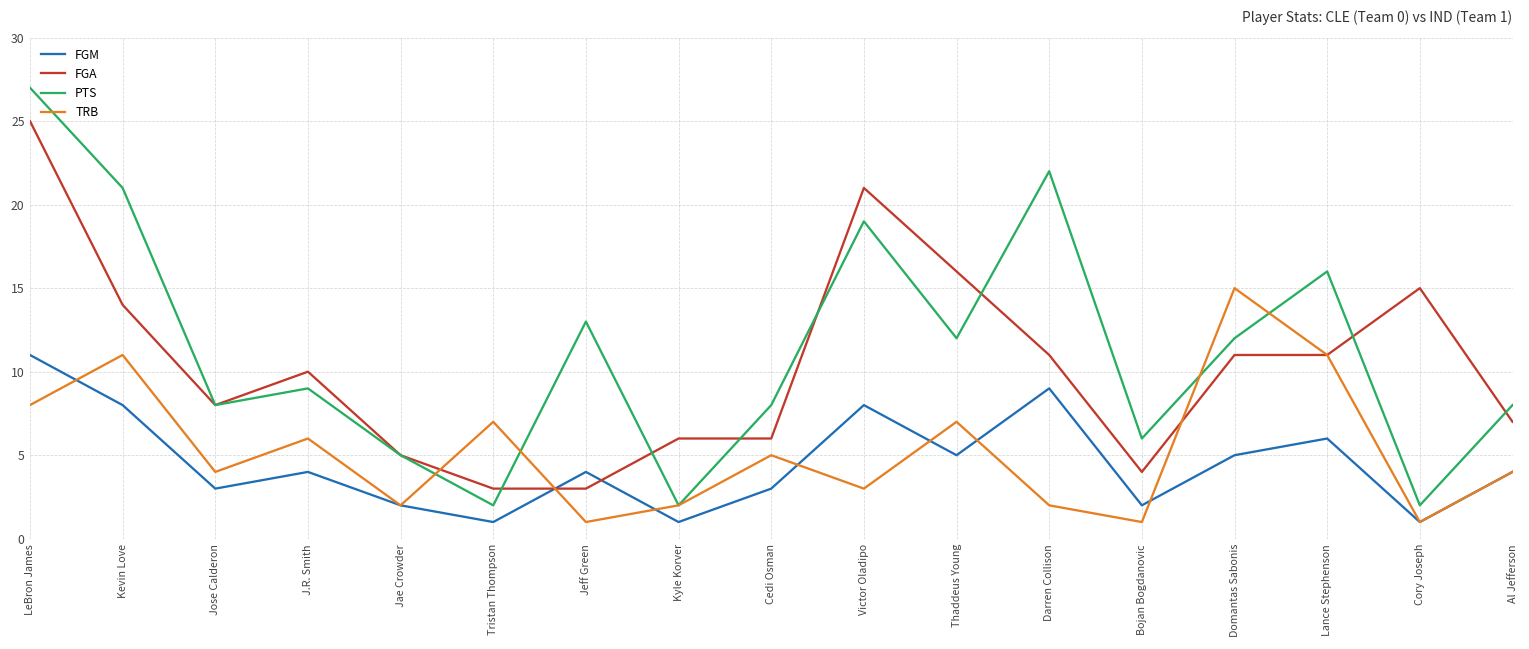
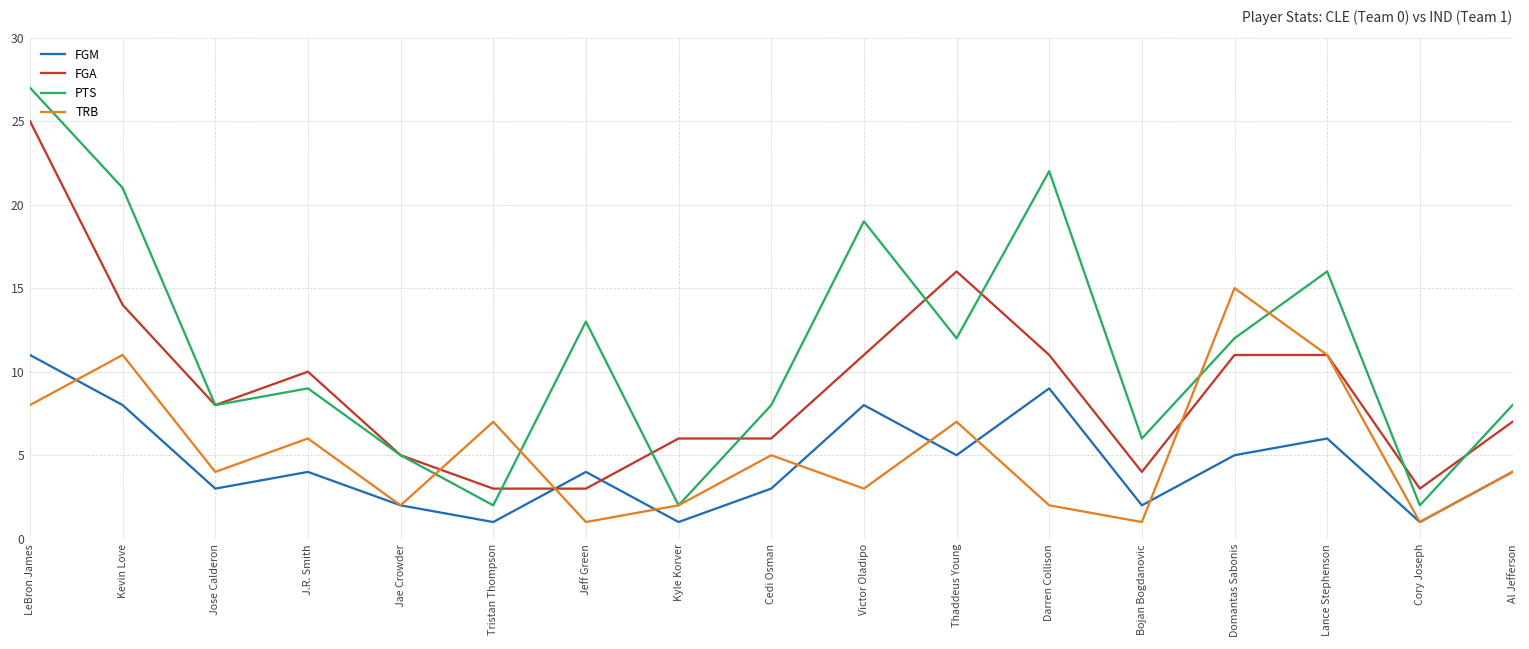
  {
    "FGM": {
      "LeBron James": 11,
      "Kevin Love": 8,
      "Jose Calderon": 3,
      "J.R. Smith": 4,
      "Tristan Thompson": 1,
      "Jeff Green": 4,
      "Kyle Korver": 1,
      "Cedi Osman": 3,
      "Victor Oladipo": 8,
      "Thaddeus Young": 5,
      "Darren Collison": 9,
      "Bojan Bogdanovic": 2,
      "Domantas Sabonis": 5,
      "Lance Stephenson": 6
    },
    "FGA": {
      "LeBron James": 25,
      "Kevin Love": 14,
      "J.R. Smith": 10,
      "Tristan Thompson": 3,
      "Jeff Green": 3,
      "Kyle Korver": 6,
      "Cedi Osman": 6,
-     "Victor Oladipo": 21,
+     "Victor Oladipo": 11,
      "Thaddeus Young": 16,
      "Darren Collison": 11,
      "Bojan Bogdanovic": 4,
      "Domantas Sabonis": 11,
-     "Cory Joseph": 15,
+     "Cory Joseph": 3,
      "Al Jefferson": 7
    },
    "PTS": {
      "LeBron James": 27,
      "Kevin Love": 21,
      "J.R. Smith": 9,
      "Tristan Thompson": 2,
      "Jeff Green": 13,
      "Cedi Osman": 8,
      "Victor Oladipo": 19,
      "Thaddeus Young": 12,
      "Darren Collison": 22,
      "Bojan Bogdanovic": 6,
      "Domantas Sabonis": 12,
      "Lance Stephenson": 16,
      "Cory Joseph": 2,
      "Al Jefferson": 8
    },
    "TRB": {
      "LeBron James": 8,
      "Kevin Love": 11,
      "Jose Calderon": 4,
      "J.R. Smith": 6,
      "Tristan Thompson": 7,
      "Jeff Green": 1,
      "Cedi Osman": 5,
      "Victor Oladipo": 3,
      "Thaddeus Young": 7,
      "Darren Collison": 2,
      "Bojan Bogdanovic": 1,
      "Domantas Sabonis": 15
    }
  }
